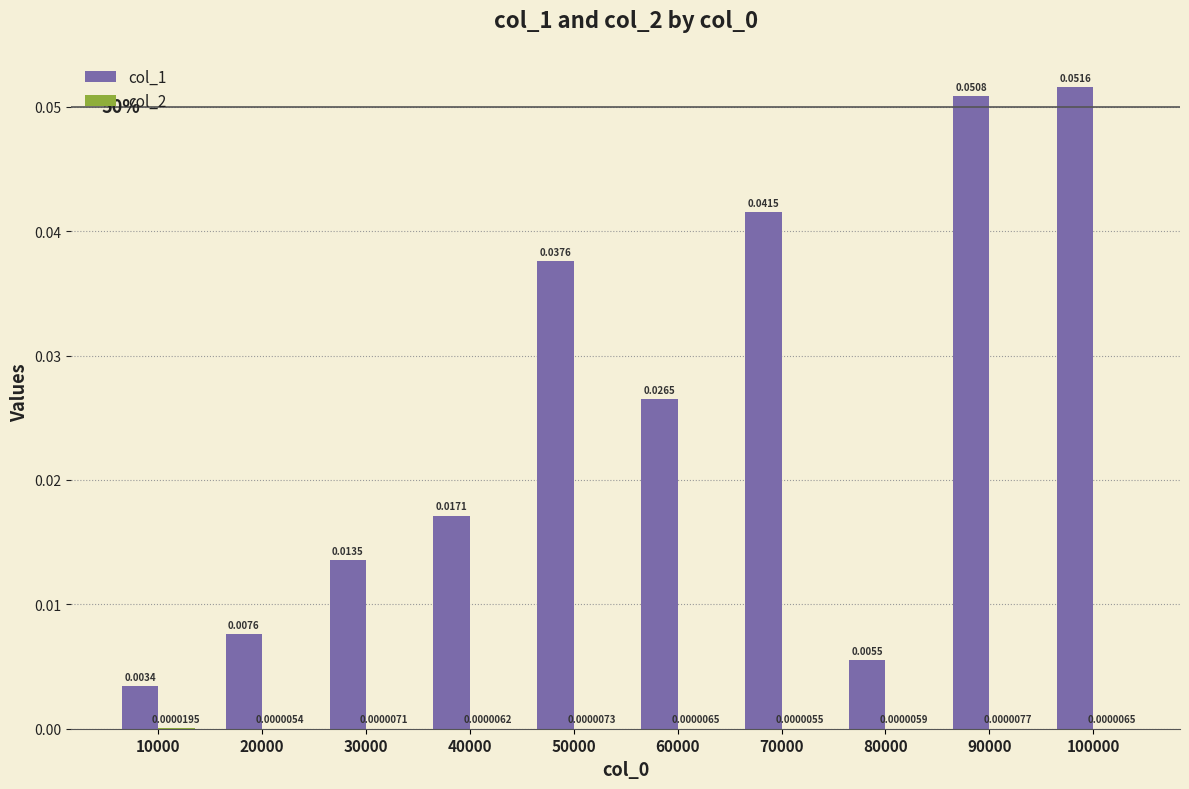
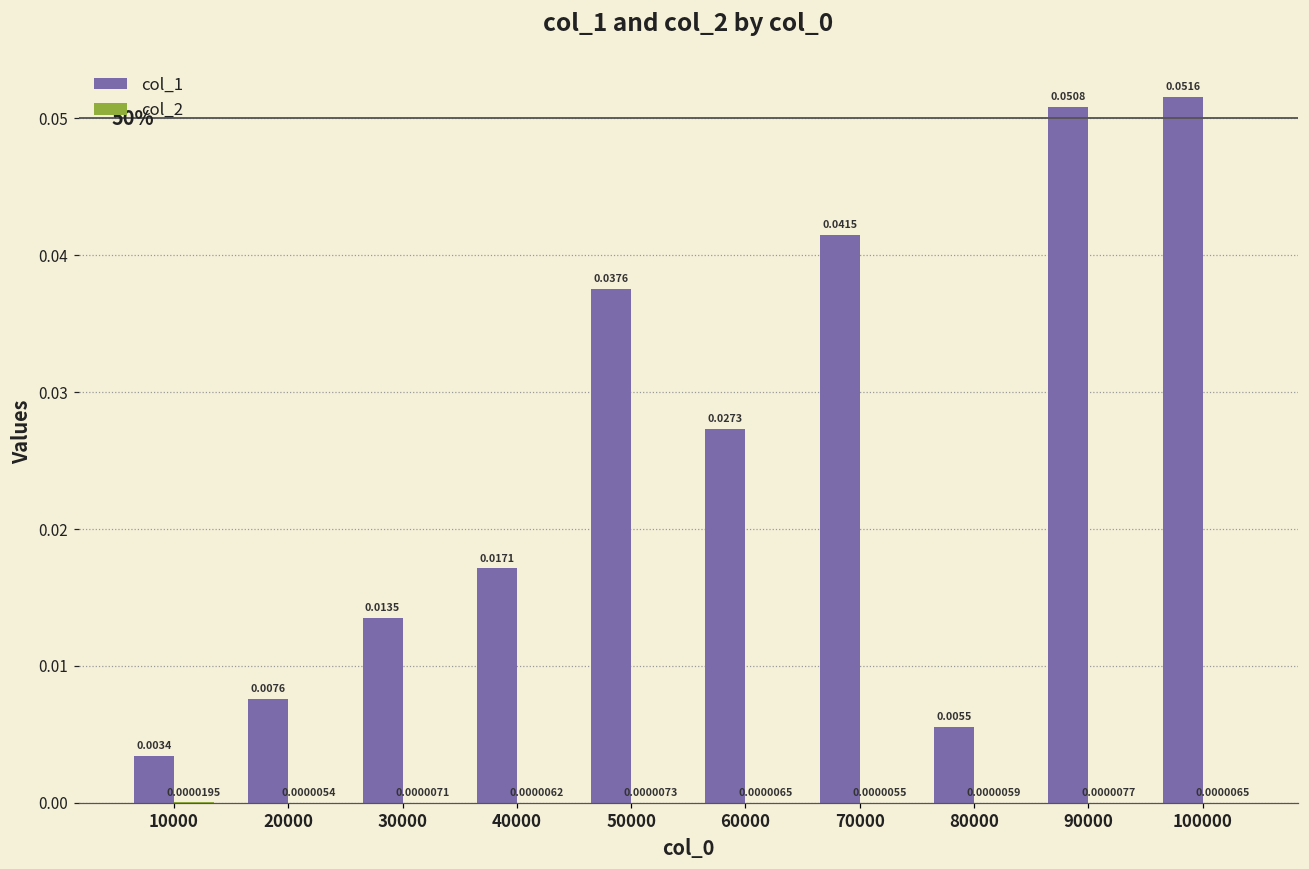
  {
    "col_1": {
      "10000": 0.0034,
      "20000": 0.0076,
      "30000": 0.0135,
      "40000": 0.0171,
      "50000": 0.0376,
-     "60000": 0.0265,
+     "60000": 0.0273,
      "70000": 0.0415,
      "80000": 0.0055,
      "90000": 0.0508,
      "100000": 0.0516
    },
    "col_2": {
      "10000": 0.0000195,
      "20000": 0.0000054,
      "30000": 0.0000071,
      "40000": 0.0000062,
      "50000": 0.0000073,
      "60000": 0.0000065,
      "70000": 0.0000055,
      "80000": 0.0000059,
      "90000": 0.0000077,
      "100000": 0.0000065
    }
  }
